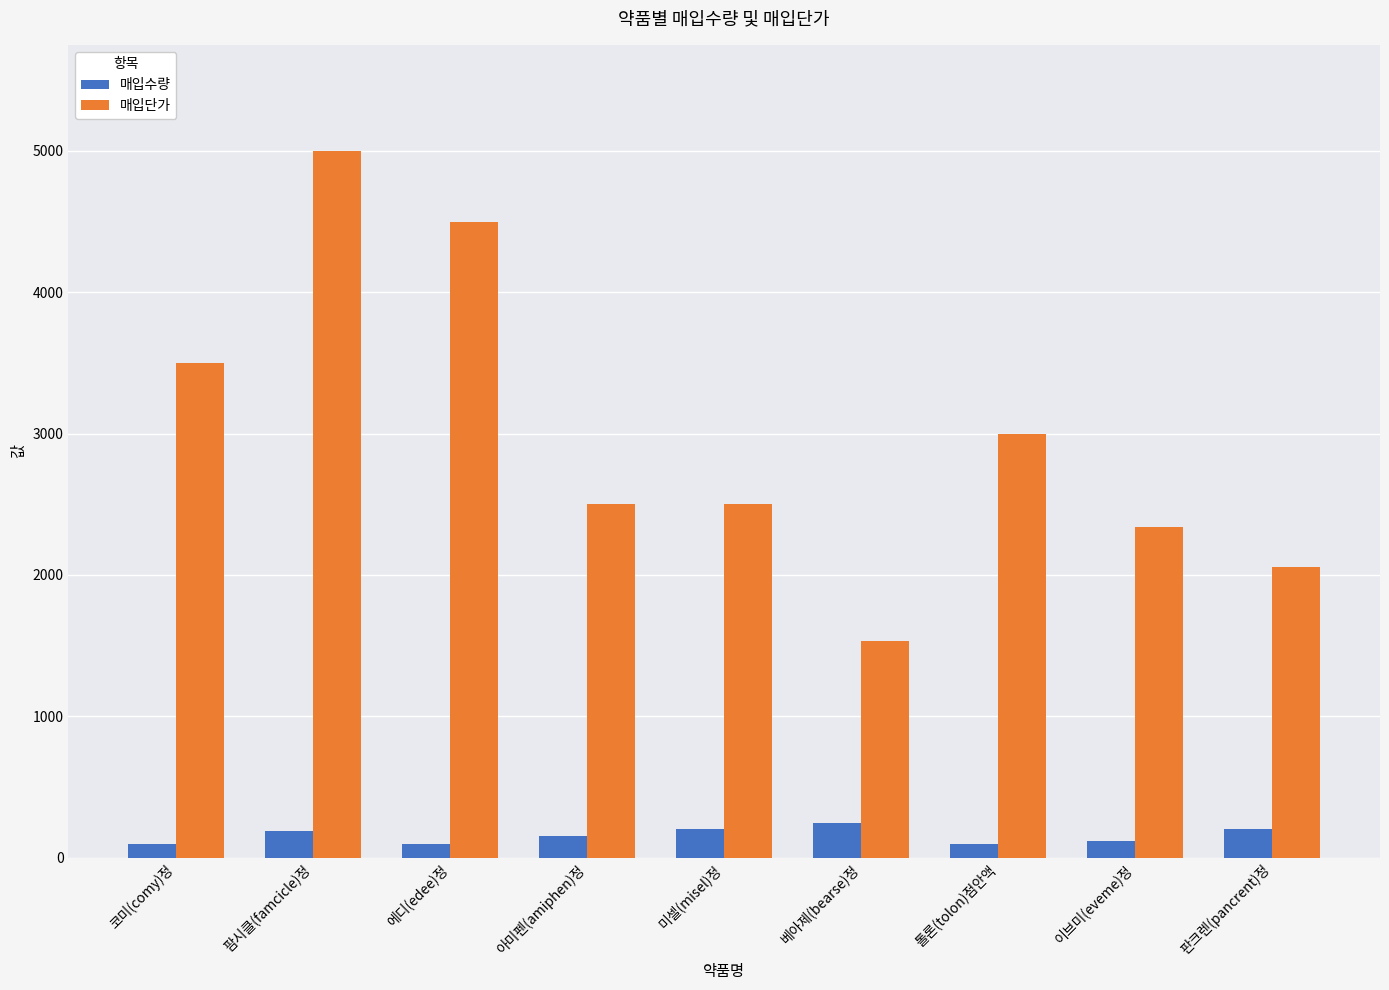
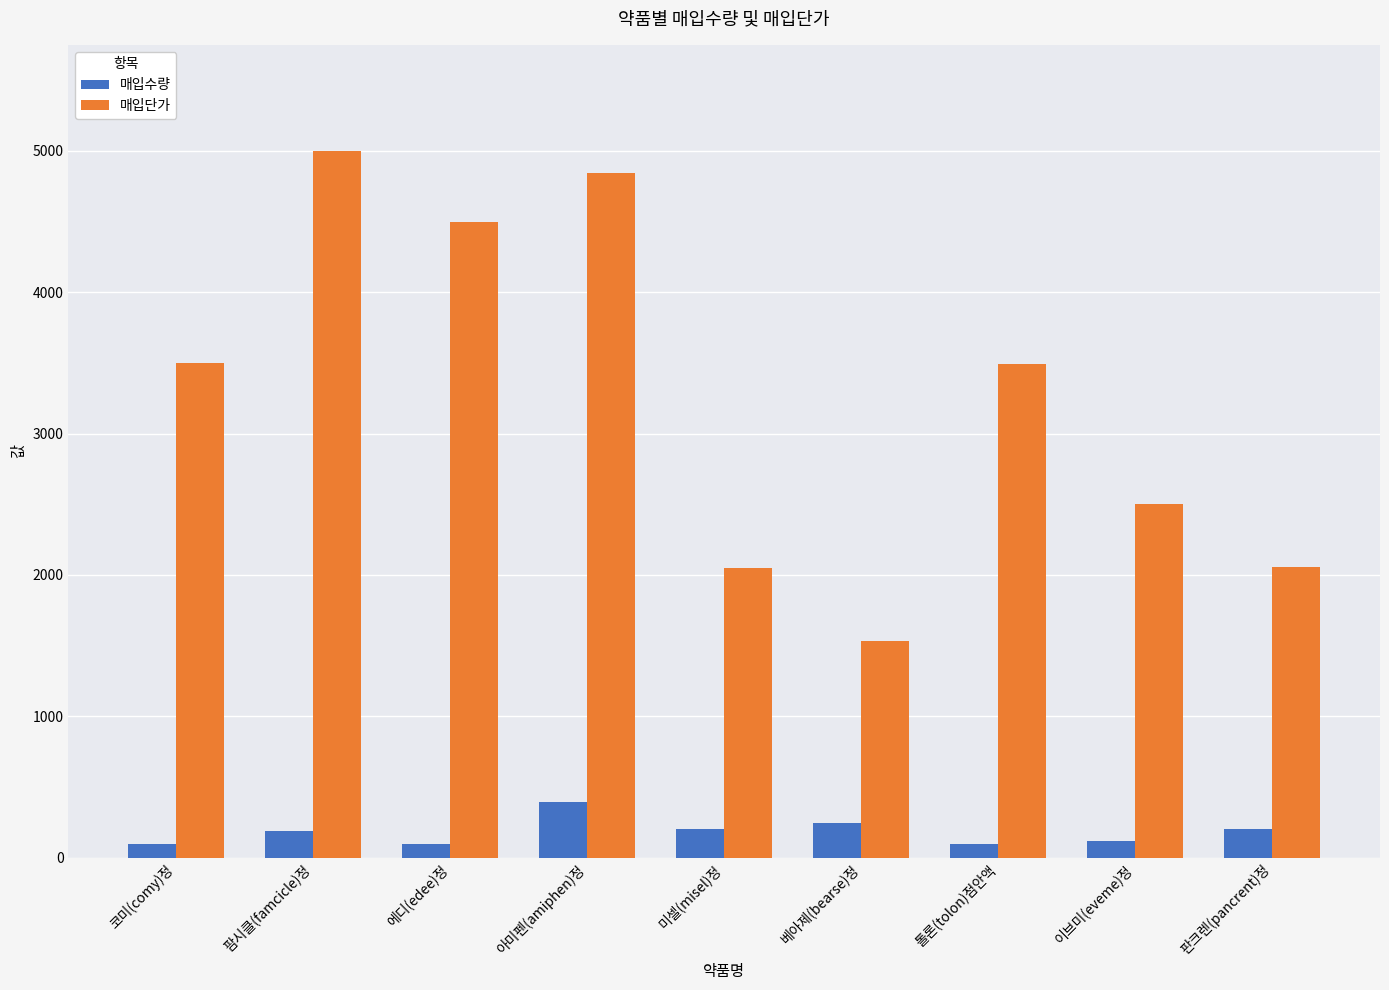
  {
    "매입수량": {
      "코미(comy)정": 100,
      "팜시클(famcicle)정": 190,
      "에디(edee)정": 100,
-     "아미펜(amiphen)정": 150,
+     "아미펜(amiphen)정": 390,
      "미셀(misel)정": 200,
      "베아제(bearse)정": 250,
      "톨론(tolon)점안액": 100,
      "이브미(eveme)정": 120,
      "판크렌(pancrent)정": 200
    },
    "매입단가": {
      "코미(comy)정": 3500,
      "팜시클(famcicle)정": 5000,
      "에디(edee)정": 4500,
-     "아미펜(amiphen)정": 2500,
-     "미셀(misel)정": 2500,
+     "아미펜(amiphen)정": 4850,
+     "미셀(misel)정": 2050,
      "베아제(bearse)정": 1540,
-     "톨론(tolon)점안액": 3000,
-     "이브미(eveme)정": 2340,
+     "톨론(tolon)점안액": 3490,
+     "이브미(eveme)정": 2500,
      "판크렌(pancrent)정": 2060
    }
  }
